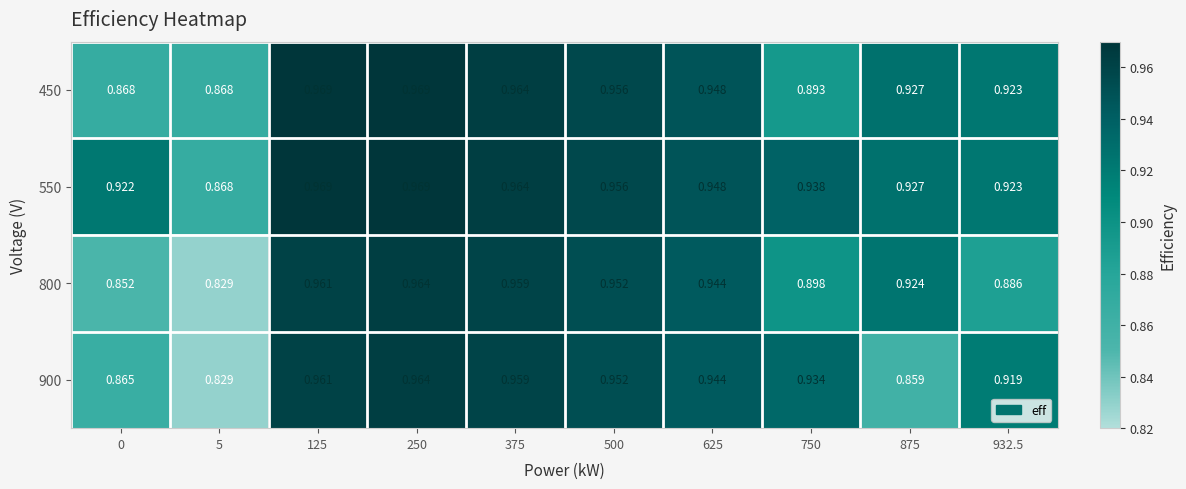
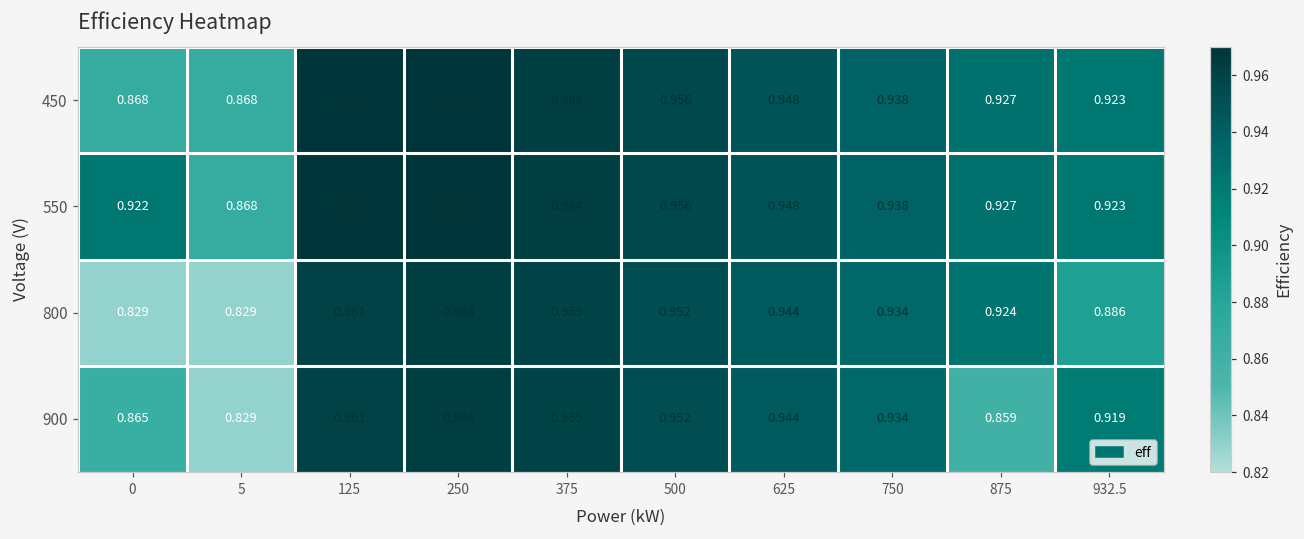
  {
    "450": {
      "0": 0.868,
      "5": 0.868,
-     "750": 0.893,
+     "750": 0.938,
      "875": 0.927,
      "932.5": 0.923
    },
    "550": {
      "0": 0.922,
      "5": 0.868,
      "750": 0.938,
      "875": 0.927,
      "932.5": 0.923
    },
    "800": {
-     "0": 0.852,
+     "0": 0.829,
      "5": 0.829,
-     "750": 0.898,
+     "750": 0.934,
      "875": 0.924,
      "932.5": 0.886
    },
    "900": {
      "0": 0.865,
      "5": 0.829,
      "750": 0.934,
      "875": 0.859,
      "932.5": 0.919
    }
  }
